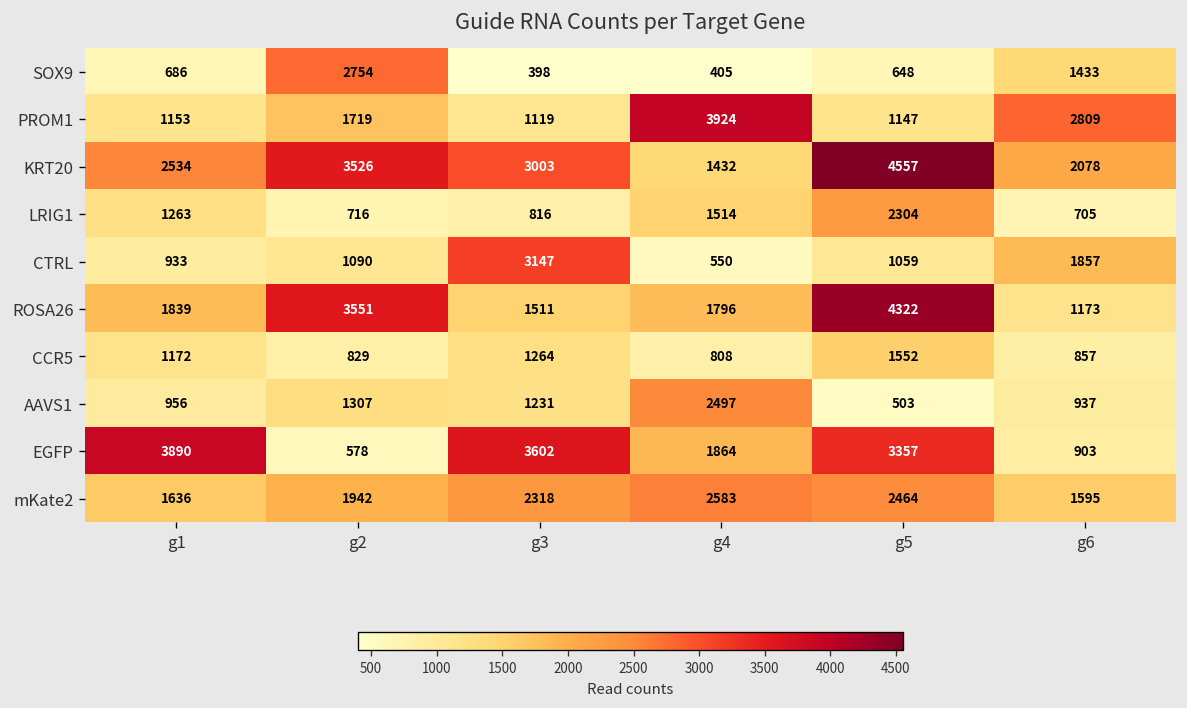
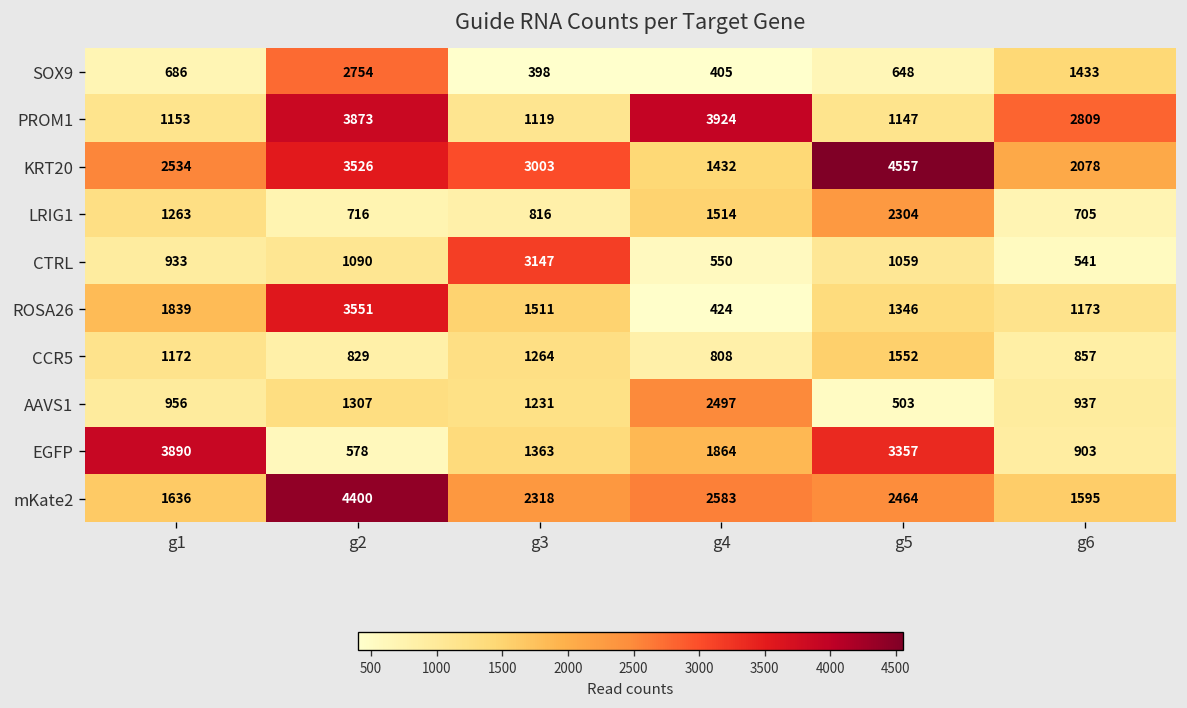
  {
    "SOX9": {
      "g1": 686,
      "g2": 2754,
      "g3": 398,
      "g4": 405,
      "g5": 648,
      "g6": 1433
    },
    "PROM1": {
      "g1": 1153,
-     "g2": 1719,
+     "g2": 3873,
      "g3": 1119,
      "g4": 3924,
      "g5": 1147,
      "g6": 2809
    },
    "KRT20": {
      "g1": 2534,
      "g2": 3526,
      "g3": 3003,
      "g4": 1432,
      "g5": 4557,
      "g6": 2078
    },
    "LRIG1": {
      "g1": 1263,
      "g2": 716,
      "g3": 816,
      "g4": 1514,
      "g5": 2304,
      "g6": 705
    },
    "CTRL": {
      "g1": 933,
      "g2": 1090,
      "g3": 3147,
      "g4": 550,
      "g5": 1059,
-     "g6": 1857
+     "g6": 541
    },
    "ROSA26": {
      "g1": 1839,
      "g2": 3551,
      "g3": 1511,
-     "g4": 1796,
-     "g5": 4322,
+     "g4": 424,
+     "g5": 1346,
      "g6": 1173
    },
    "CCR5": {
      "g1": 1172,
      "g2": 829,
      "g3": 1264,
      "g4": 808,
      "g5": 1552,
      "g6": 857
    },
    "AAVS1": {
      "g1": 956,
      "g2": 1307,
      "g3": 1231,
      "g4": 2497,
      "g5": 503,
      "g6": 937
    },
    "EGFP": {
      "g1": 3890,
      "g2": 578,
-     "g3": 3602,
+     "g3": 1363,
      "g4": 1864,
      "g5": 3357,
      "g6": 903
    },
    "mKate2": {
      "g1": 1636,
-     "g2": 1942,
+     "g2": 4400,
      "g3": 2318,
      "g4": 2583,
      "g5": 2464,
      "g6": 1595
    }
  }
